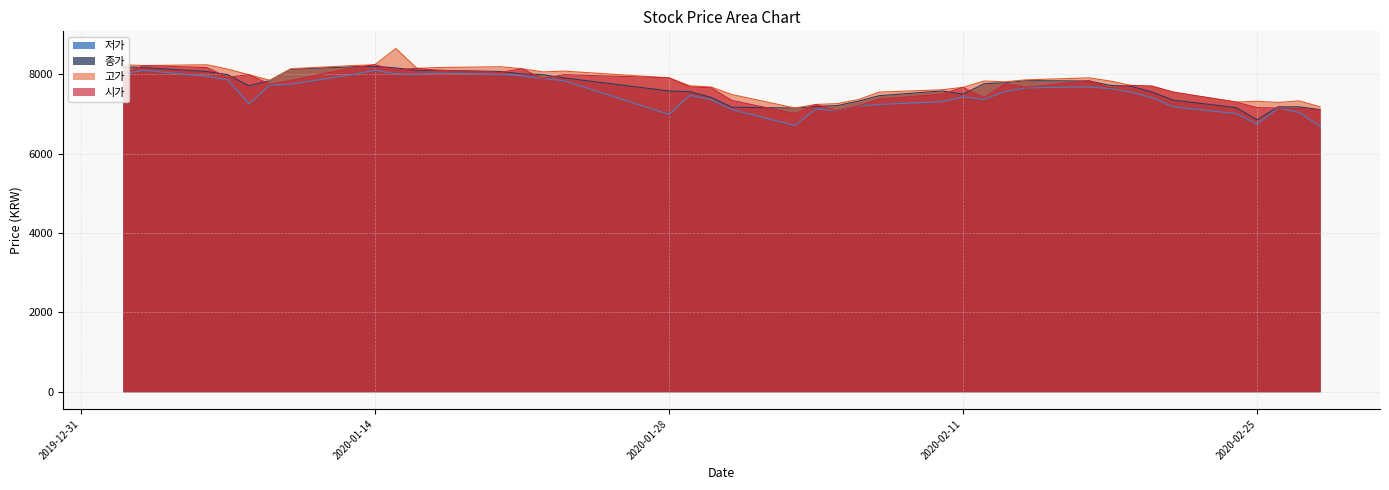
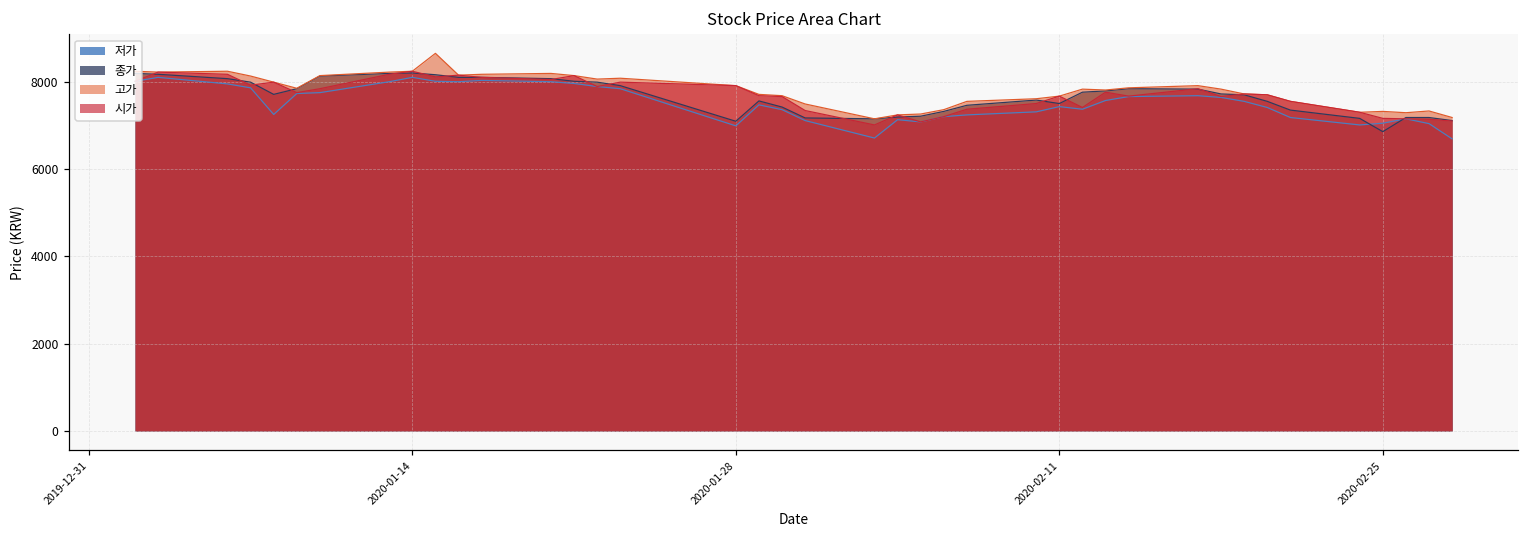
  {
    "저가": {
      "2020-01-14": 8100,
      "2020-01-28": 7000,
      "2020-02-11": 7400,
-     "2020-02-25": 6700
+     "2020-02-25": 7100
    },
    "종가": {
-     "2020-01-28": 7600,
+     "2020-01-28": 7100,
      "2020-02-11": 7500,
      "2020-02-25": 6900
    }
  }
